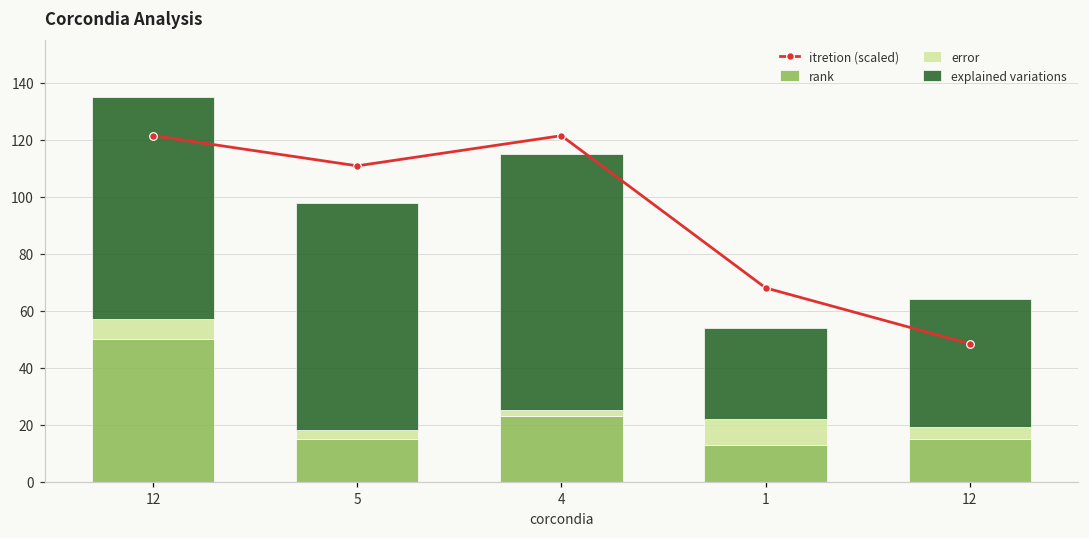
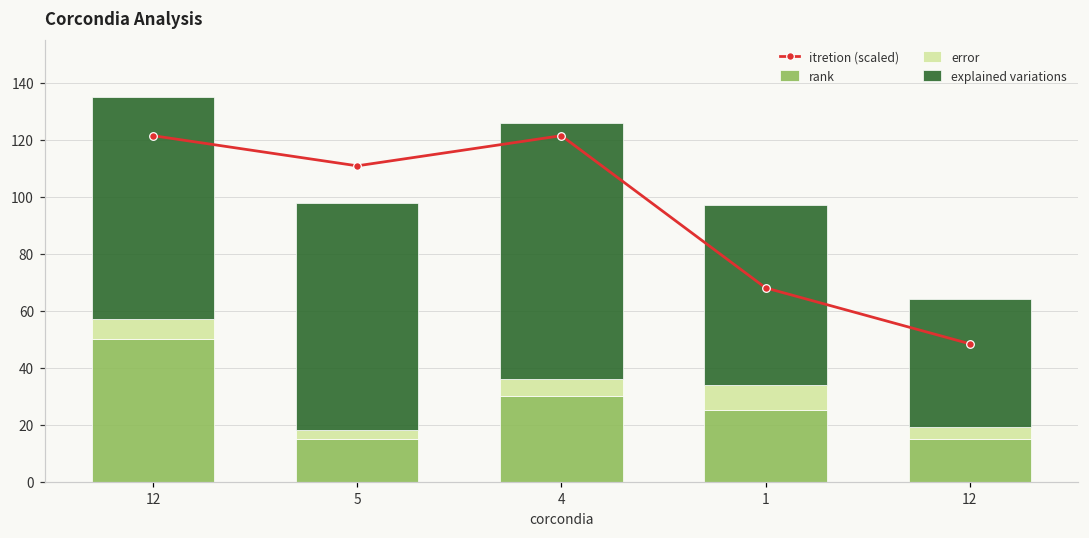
  {
    "itretion (scaled)": {
      "5": 111,
      "4": 122,
      "1": 68
    },
    "rank": {
      "5": 15,
-     "4": 23,
-     "1": 13
+     "4": 30,
+     "1": 25
    },
    "error": {
      "5": 3,
-     "4": 2,
+     "4": 6,
      "1": 9
    },
    "explained variations": {
      "5": 80,
      "4": 90,
-     "1": 32
+     "1": 63
    }
  }
